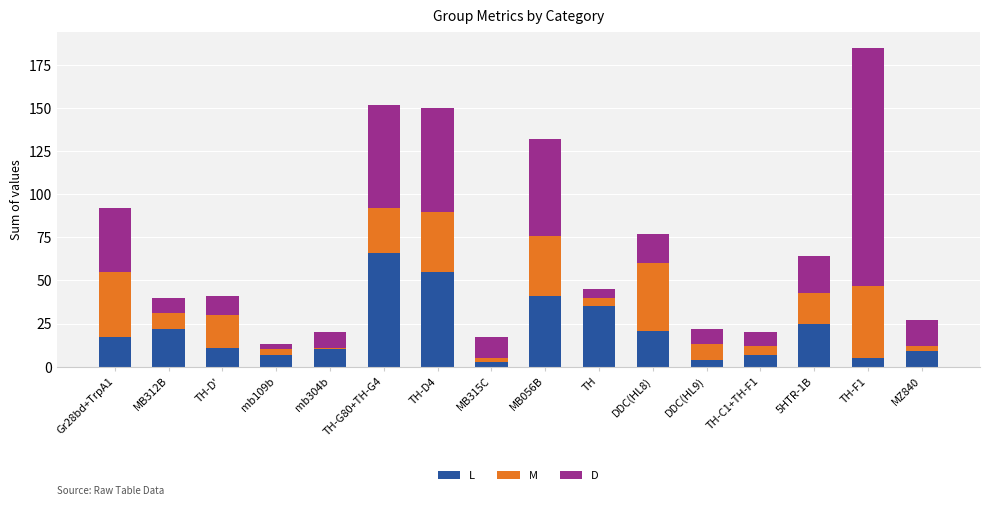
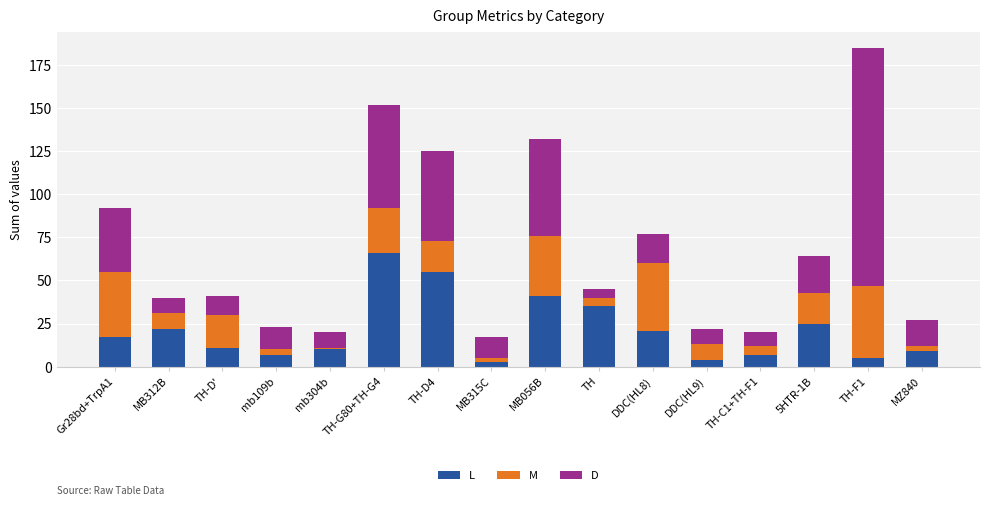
  {
    "L": {
      "Gr28bd+TrpA1": 17,
      "MB312B": 22,
      "TH-D'": 11,
      "mb109b": 7,
      "mb304b": 10,
      "TH-G80+TH-G4": 66,
      "TH-D4": 55,
      "MB315C": 3,
      "MB056B": 41,
      "TH": 35,
      "DDC(HL8)": 21,
      "DDC(HL9)": 4,
      "TH-C1+TH-F1": 7,
      "5HTR-1B": 25,
      "TH-F1": 5,
      "MZ840": 9
    },
    "M": {
      "Gr28bd+TrpA1": 38,
      "MB312B": 9,
      "TH-D'": 19,
      "mb109b": 3,
      "TH-G80+TH-G4": 26,
-     "TH-D4": 35,
+     "TH-D4": 18,
      "MB315C": 2,
      "MB056B": 35,
      "TH": 5,
      "DDC(HL8)": 39,
      "DDC(HL9)": 9,
      "TH-C1+TH-F1": 5,
      "5HTR-1B": 18,
      "TH-F1": 42,
      "MZ840": 3
    },
    "D": {
      "Gr28bd+TrpA1": 37,
      "MB312B": 9,
      "TH-D'": 11,
-     "mb109b": 3,
+     "mb109b": 13,
      "mb304b": 9,
      "TH-G80+TH-G4": 60,
-     "TH-D4": 60,
+     "TH-D4": 52,
      "MB315C": 12,
      "MB056B": 56,
      "TH": 5,
      "DDC(HL8)": 17,
      "DDC(HL9)": 9,
      "TH-C1+TH-F1": 8,
      "5HTR-1B": 21,
      "TH-F1": 138,
      "MZ840": 15
    }
  }
